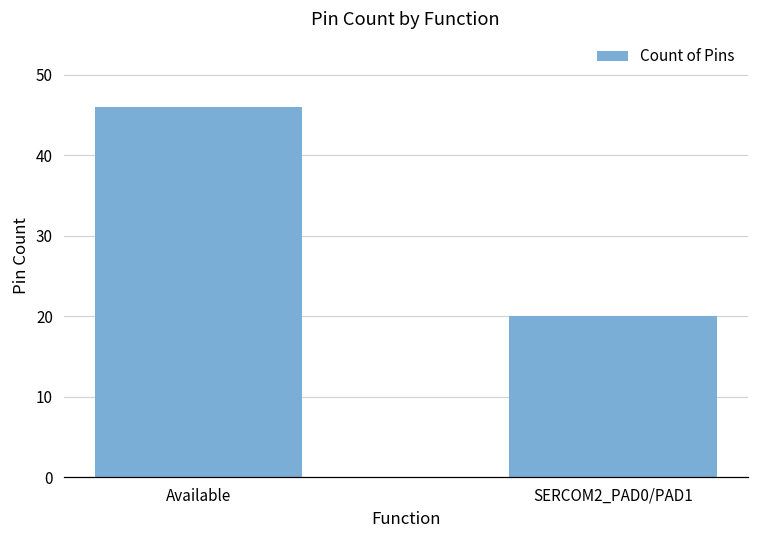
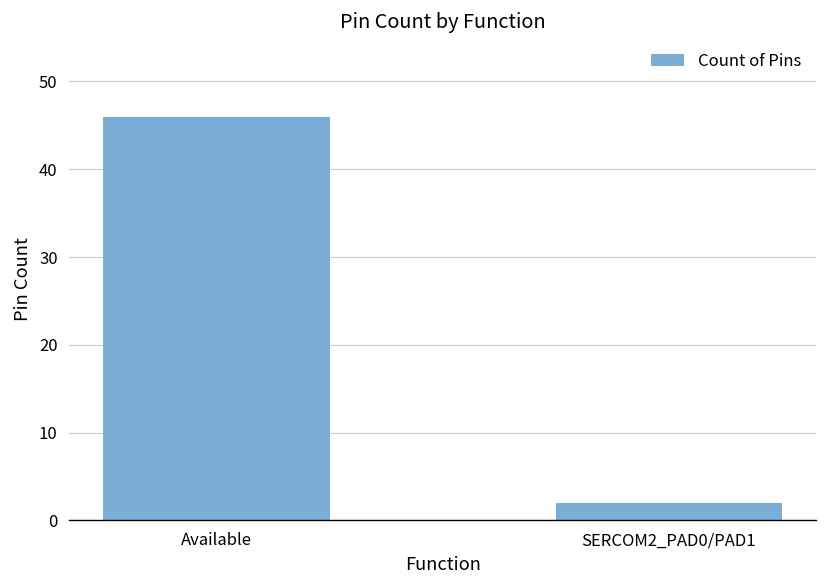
  {
    "Available": 46,
-   "SERCOM2_PAD0/PAD1": 20
+   "SERCOM2_PAD0/PAD1": 2
  }
